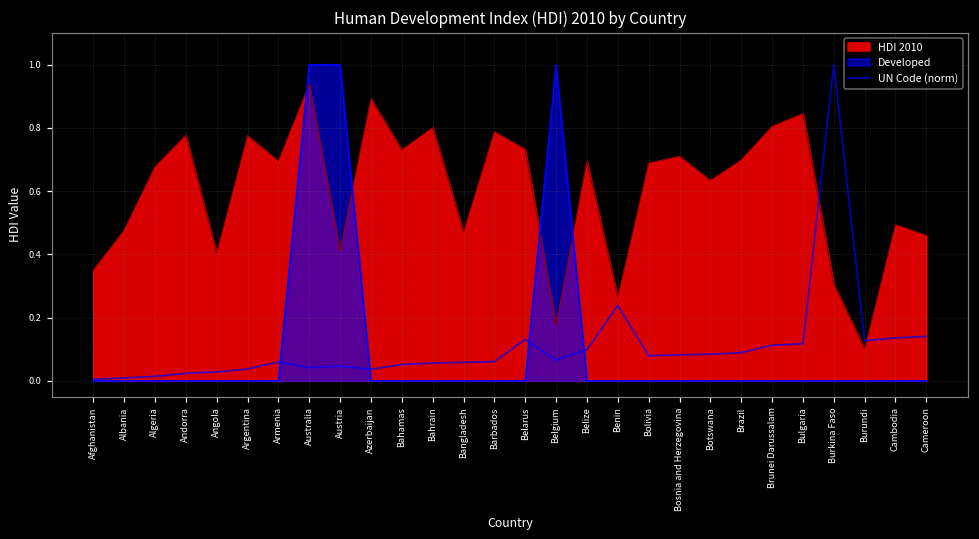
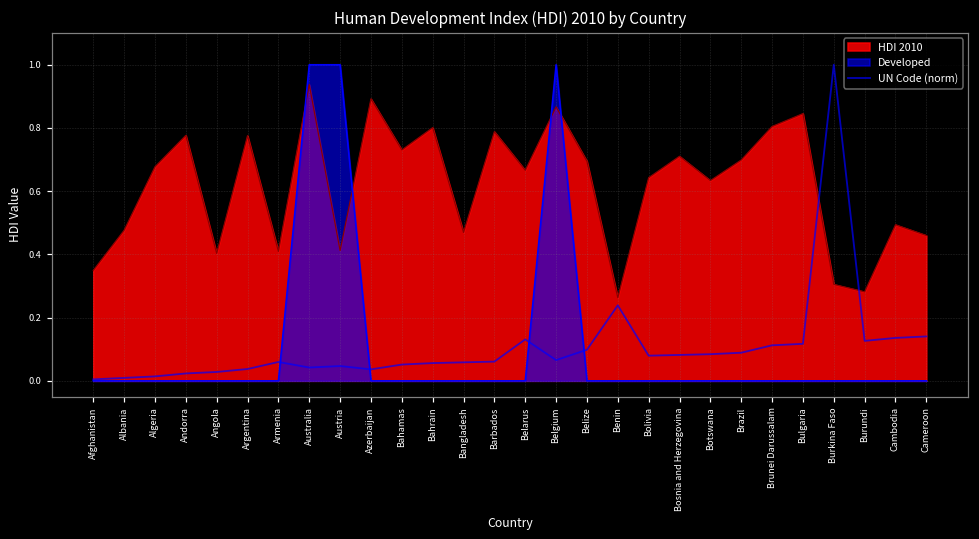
  {
    "HDI 2010": {
      "Afghanistan": 0.35,
      "Albania": 0.48,
      "Algeria": 0.68,
      "Andorra": 0.78,
      "Angola": 0.40,
      "Argentina": 0.78,
-     "Armenia": 0.70,
+     "Armenia": 0.41,
      "Australia": 0.94,
      "Austria": 0.41,
      "Azerbaijan": 0.89,
      "Bahamas": 0.73,
      "Bahrain": 0.80,
      "Bangladesh": 0.47,
      "Barbados": 0.79,
-     "Belarus": 0.73,
-     "Belgium": 0.18,
+     "Belarus": 0.67,
+     "Belgium": 0.87,
      "Belize": 0.69,
      "Benin": 0.26,
-     "Bolivia": 0.69,
+     "Bolivia": 0.64,
      "Bosnia and Herzegovina": 0.71,
      "Botswana": 0.63,
      "Brazil": 0.70,
      "Brunei Darussalam": 0.80,
      "Bulgaria": 0.85,
      "Burkina Faso": 0.31,
-     "Burundi": 0.10,
+     "Burundi": 0.28,
      "Cambodia": 0.49,
      "Cameroon": 0.46
    }
  }
